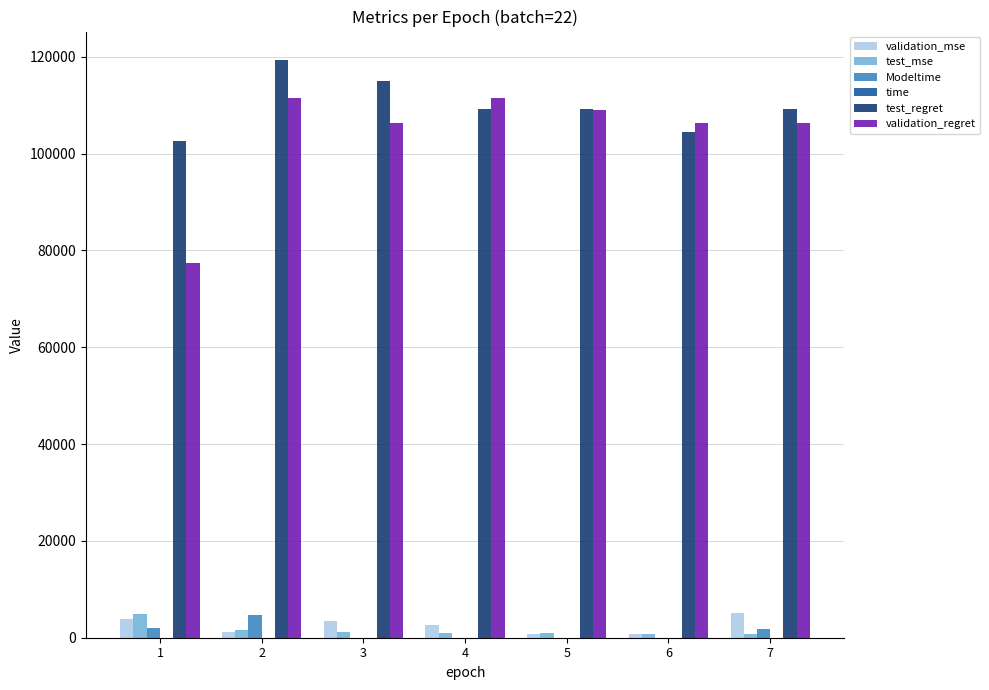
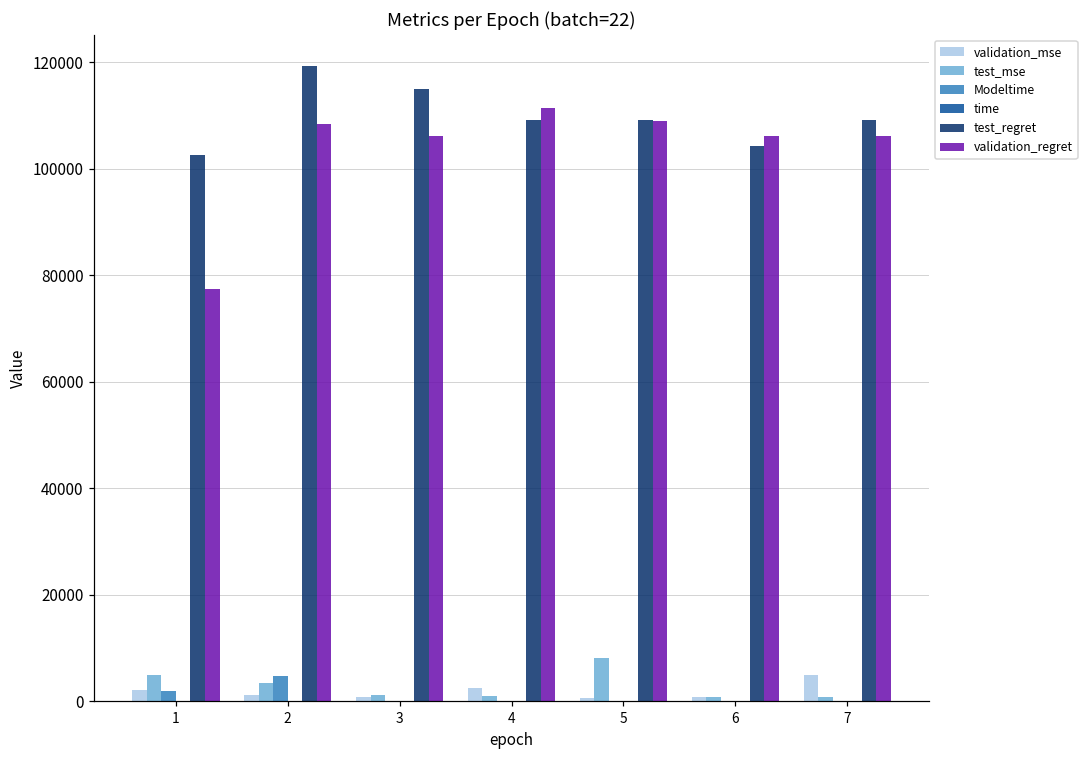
  {
    "validation_mse": {
-     "1": 4000,
+     "1": 2000,
      "2": 1000,
-     "3": 3000,
+     "3": 1000,
      "4": 3000,
      "5": 1000,
      "6": 1000,
      "7": 5000
    },
    "test_mse": {
      "1": 5000,
-     "2": 2000,
+     "2": 4000,
      "3": 1000,
      "4": 1000,
-     "5": 1000,
+     "5": 8000,
      "6": 1000,
      "7": 1000
    },
    "Modeltime": {
      "1": 2000,
      "2": 5000,
-     "7": 2000
+     "7": 0
    },
    "validation_regret": {
      "1": 77000,
-     "2": 111000,
+     "2": 108000,
      "3": 106000,
      "4": 111000,
      "5": 109000,
      "6": 106000,
      "7": 106000
    }
  }
